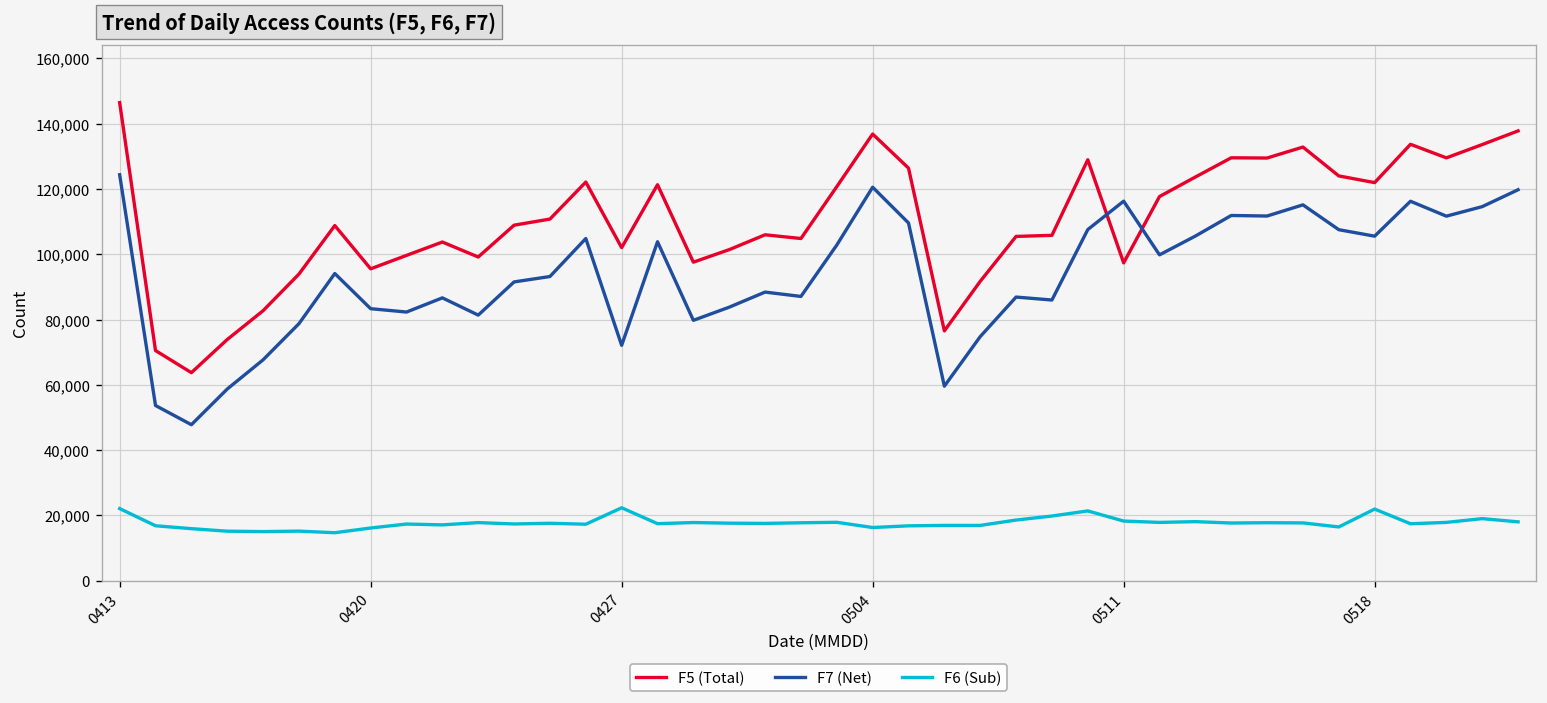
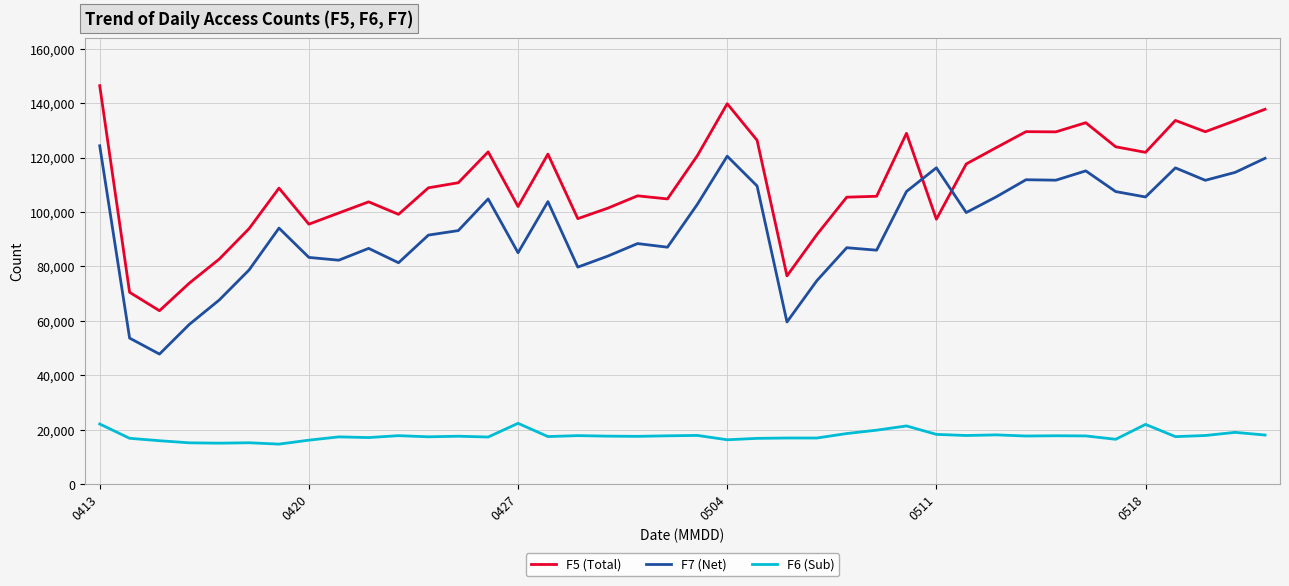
  {
    "F5 (Total)": {
      "0413": "146,000",
      "0420": "96,000",
      "0427": "102,000",
-     "0504": "137,000",
+     "0504": "140,000",
      "0511": "97,000",
      "0518": "122,000"
    },
    "F7 (Net)": {
      "0413": "124,000",
      "0420": "83,000",
-     "0427": "72,000",
+     "0427": "85,000",
      "0504": "121,000",
      "0511": "116,000",
      "0518": "106,000"
    },
    "F6 (Sub)": {
      "0413": "22,000",
      "0420": "16,000",
      "0427": "22,000",
      "0504": "16,000",
      "0511": "18,000",
      "0518": "22,000"
    }
  }
